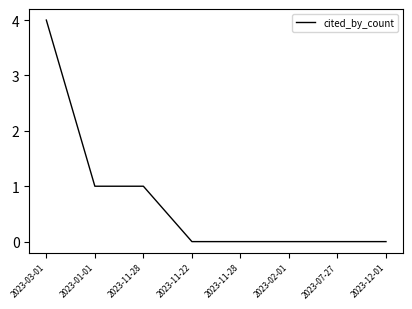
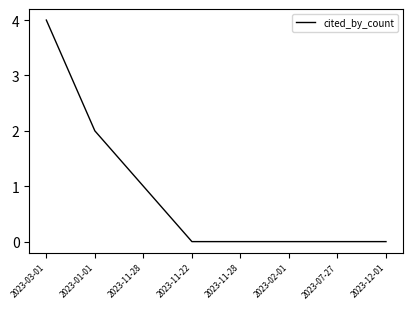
  {
    "2023-03-01": 4,
-   "2023-01-01": 1,
+   "2023-01-01": 2,
    "2023-11-22": 0,
    "2023-02-01": 0,
    "2023-07-27": 0,
    "2023-12-01": 0
  }
